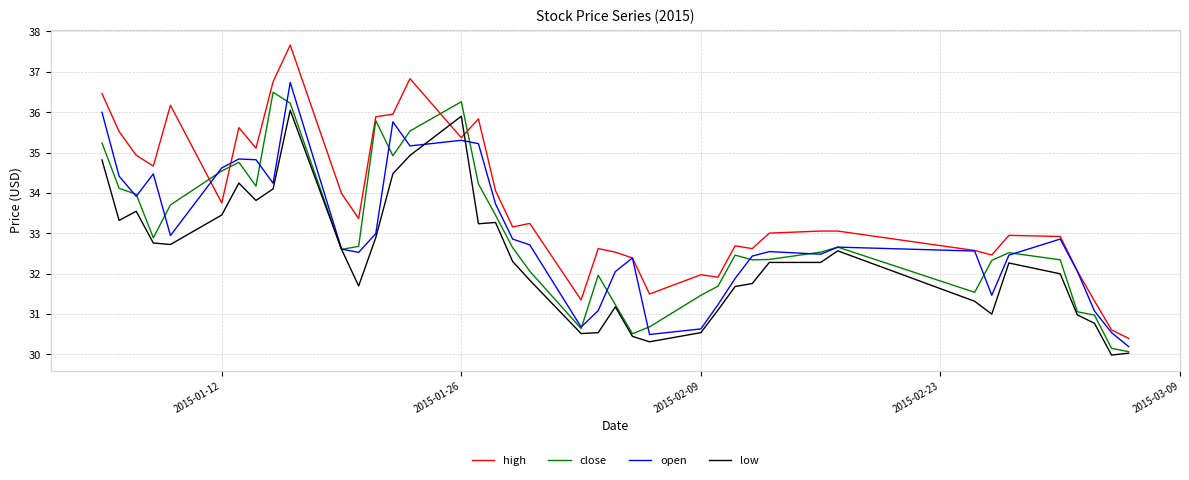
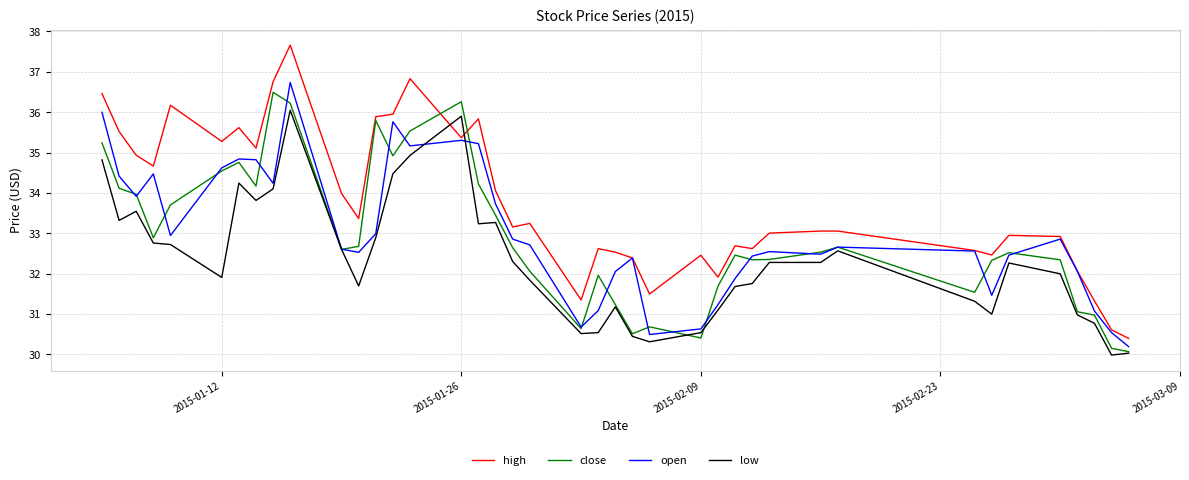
  {
    "high": {
-     "2015-01-12": 33.8,
+     "2015-01-12": 35.3,
      "2015-01-26": 35.4,
-     "2015-02-09": 32.0
+     "2015-02-09": 32.5
    },
    "close": {
      "2015-01-12": 34.5,
      "2015-01-26": 36.3,
-     "2015-02-09": 31.5
+     "2015-02-09": 30.4
    },
    "open": {
      "2015-01-12": 34.6,
      "2015-01-26": 35.3,
      "2015-02-09": 30.6
    },
    "low": {
-     "2015-01-12": 33.5,
+     "2015-01-12": 31.9,
      "2015-01-26": 35.9,
      "2015-02-09": 30.5
    }
  }
